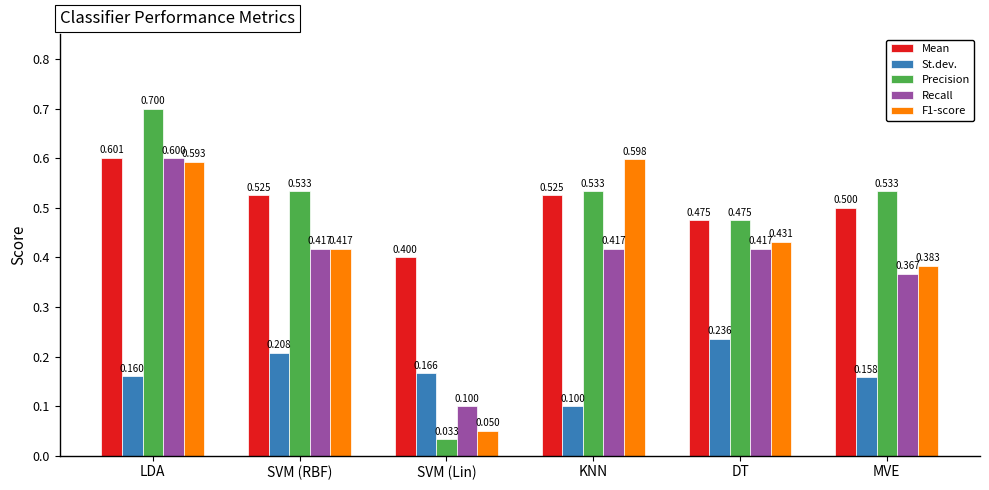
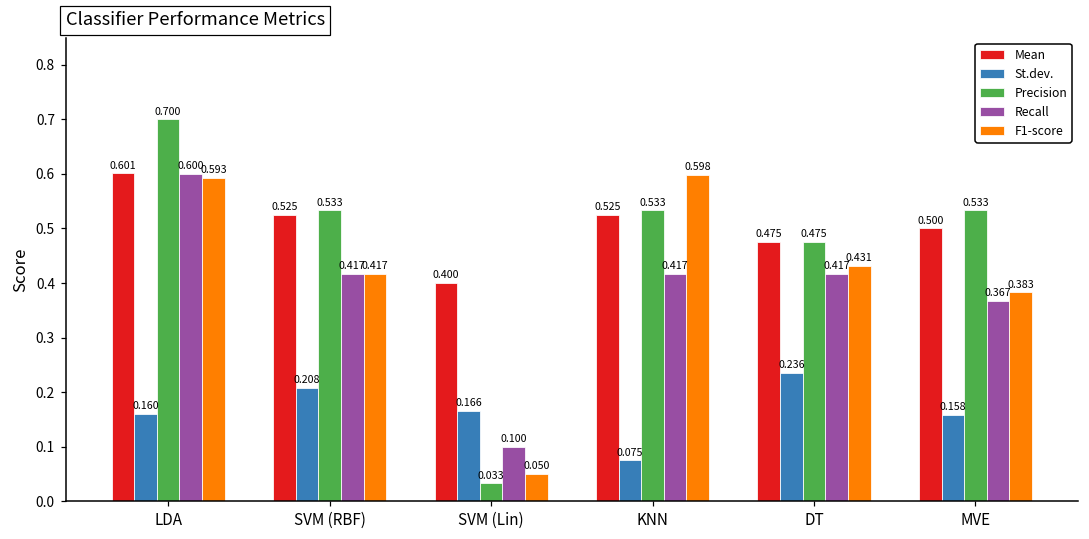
  {
    "Mean": {
      "LDA": 0.601,
      "SVM (RBF)": 0.525,
      "SVM (Lin)": 0.400,
      "KNN": 0.525,
      "DT": 0.475,
      "MVE": 0.500
    },
    "St.dev.": {
      "LDA": 0.160,
      "SVM (RBF)": 0.208,
      "SVM (Lin)": 0.166,
-     "KNN": 0.100,
+     "KNN": 0.075,
      "DT": 0.236,
      "MVE": 0.158
    },
    "Precision": {
      "LDA": 0.700,
      "SVM (RBF)": 0.533,
      "SVM (Lin)": 0.033,
      "KNN": 0.533,
      "DT": 0.475,
      "MVE": 0.533
    },
    "Recall": {
      "LDA": 0.600,
      "SVM (Lin)": 0.100,
      "KNN": 0.417,
      "DT": 0.417,
      "MVE": 0.367
    },
    "F1-score": {
      "LDA": 0.593,
      "SVM (Lin)": 0.050,
      "KNN": 0.598,
      "DT": 0.431,
      "MVE": 0.383
    }
  }
